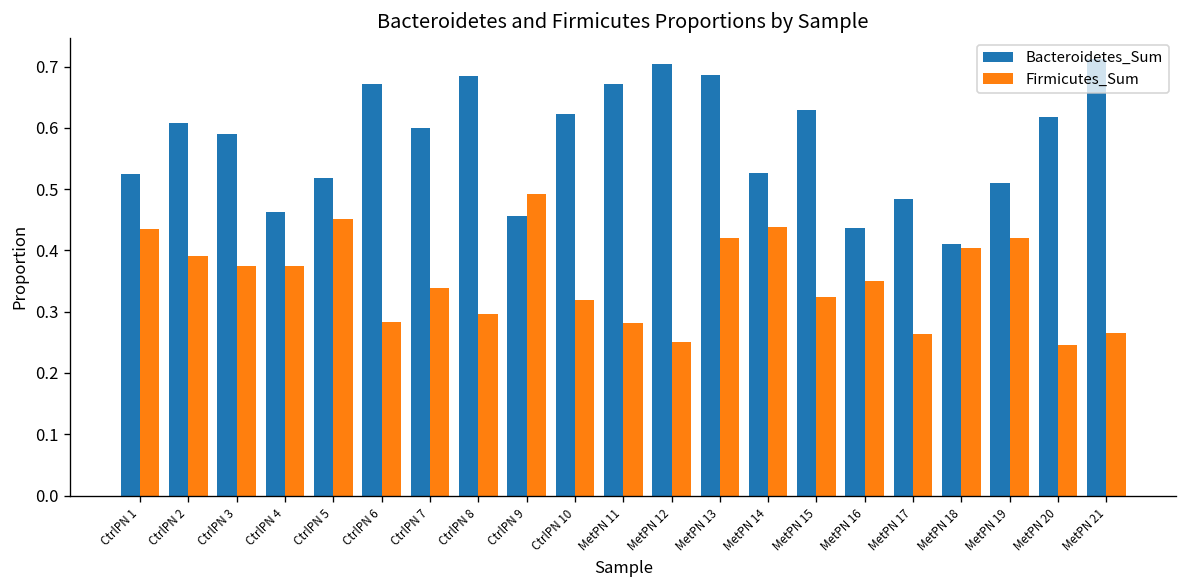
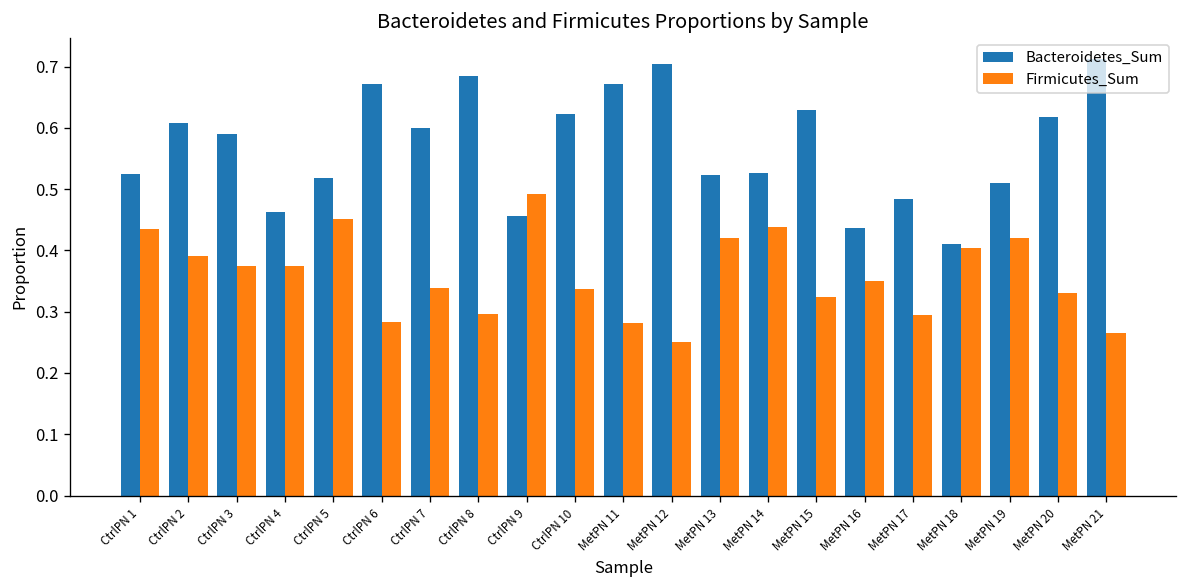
  {
    "Bacteroidetes_Sum": {
      "CtrlPN 1": 0.53,
      "CtrlPN 2": 0.61,
      "CtrlPN 3": 0.59,
      "CtrlPN 4": 0.46,
      "CtrlPN 5": 0.52,
      "CtrlPN 6": 0.67,
      "CtrlPN 7": 0.60,
      "CtrlPN 8": 0.69,
      "CtrlPN 9": 0.46,
      "CtrlPN 10": 0.62,
      "MetPN 11": 0.67,
      "MetPN 12": 0.70,
-     "MetPN 13": 0.69,
+     "MetPN 13": 0.52,
      "MetPN 14": 0.53,
      "MetPN 15": 0.63,
      "MetPN 16": 0.44,
      "MetPN 17": 0.48,
      "MetPN 18": 0.41,
      "MetPN 19": 0.51,
      "MetPN 20": 0.62
    },
    "Firmicutes_Sum": {
      "CtrlPN 1": 0.43,
      "CtrlPN 2": 0.39,
      "CtrlPN 3": 0.37,
      "CtrlPN 4": 0.37,
      "CtrlPN 5": 0.45,
      "CtrlPN 6": 0.28,
      "CtrlPN 7": 0.34,
      "CtrlPN 8": 0.30,
      "CtrlPN 9": 0.49,
-     "CtrlPN 10": 0.32,
+     "CtrlPN 10": 0.34,
      "MetPN 11": 0.28,
      "MetPN 12": 0.25,
      "MetPN 13": 0.42,
      "MetPN 14": 0.44,
      "MetPN 15": 0.32,
      "MetPN 16": 0.35,
-     "MetPN 17": 0.26,
+     "MetPN 17": 0.29,
      "MetPN 18": 0.40,
      "MetPN 19": 0.42,
-     "MetPN 20": 0.24,
+     "MetPN 20": 0.33,
      "MetPN 21": 0.27
    }
  }
